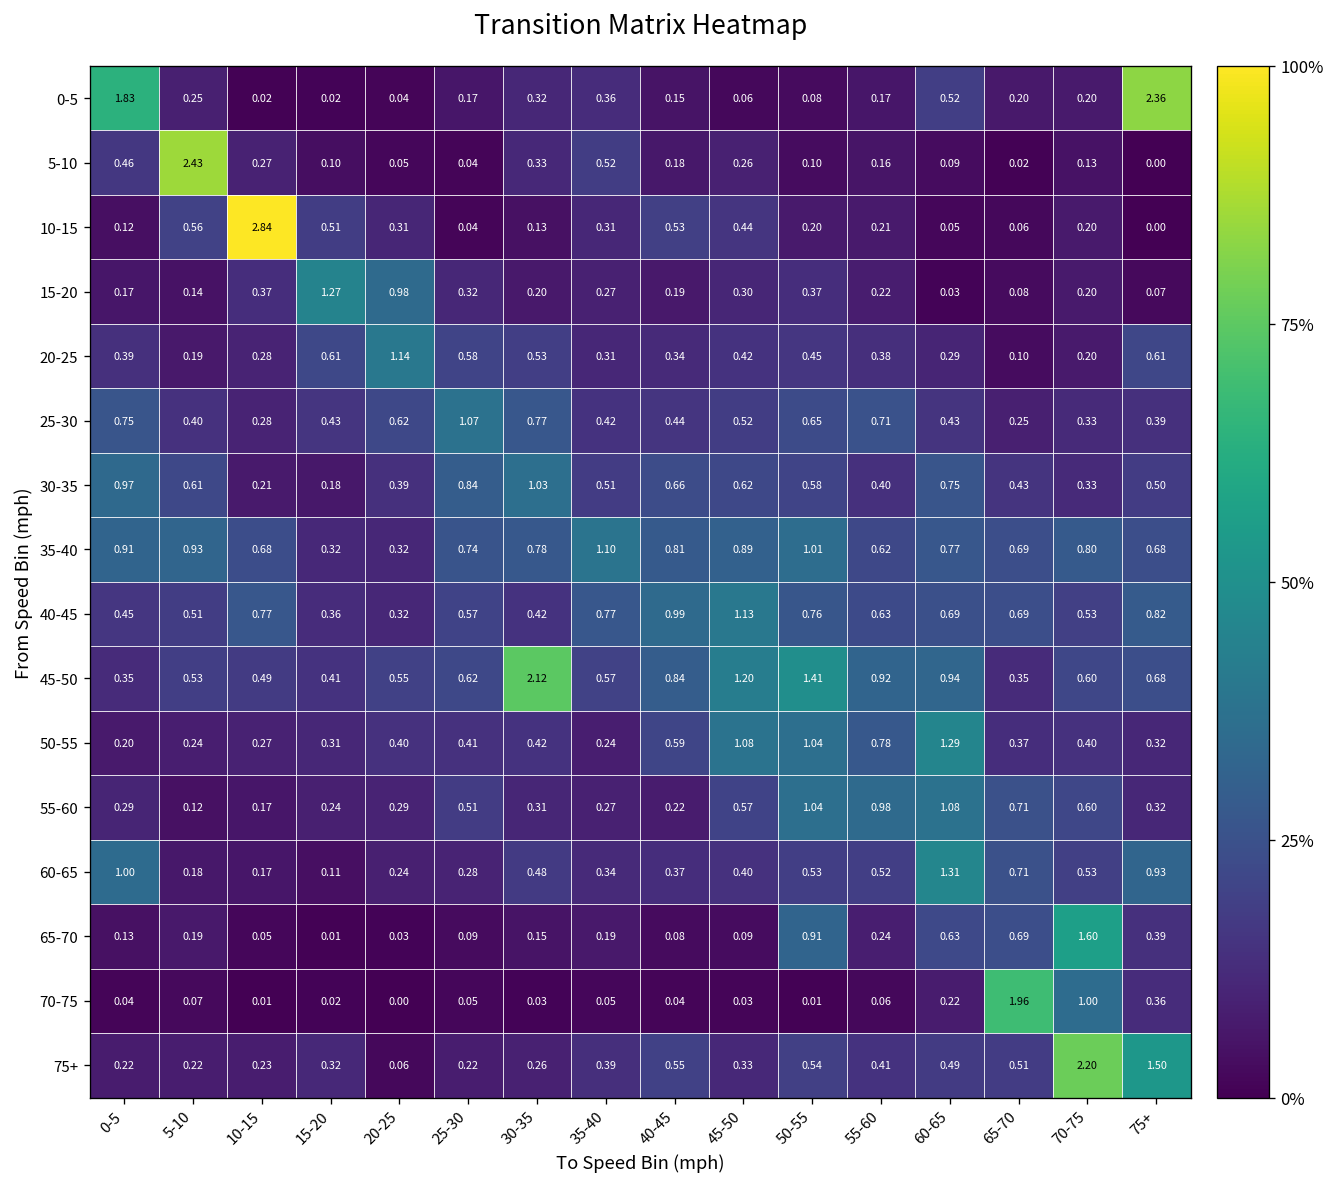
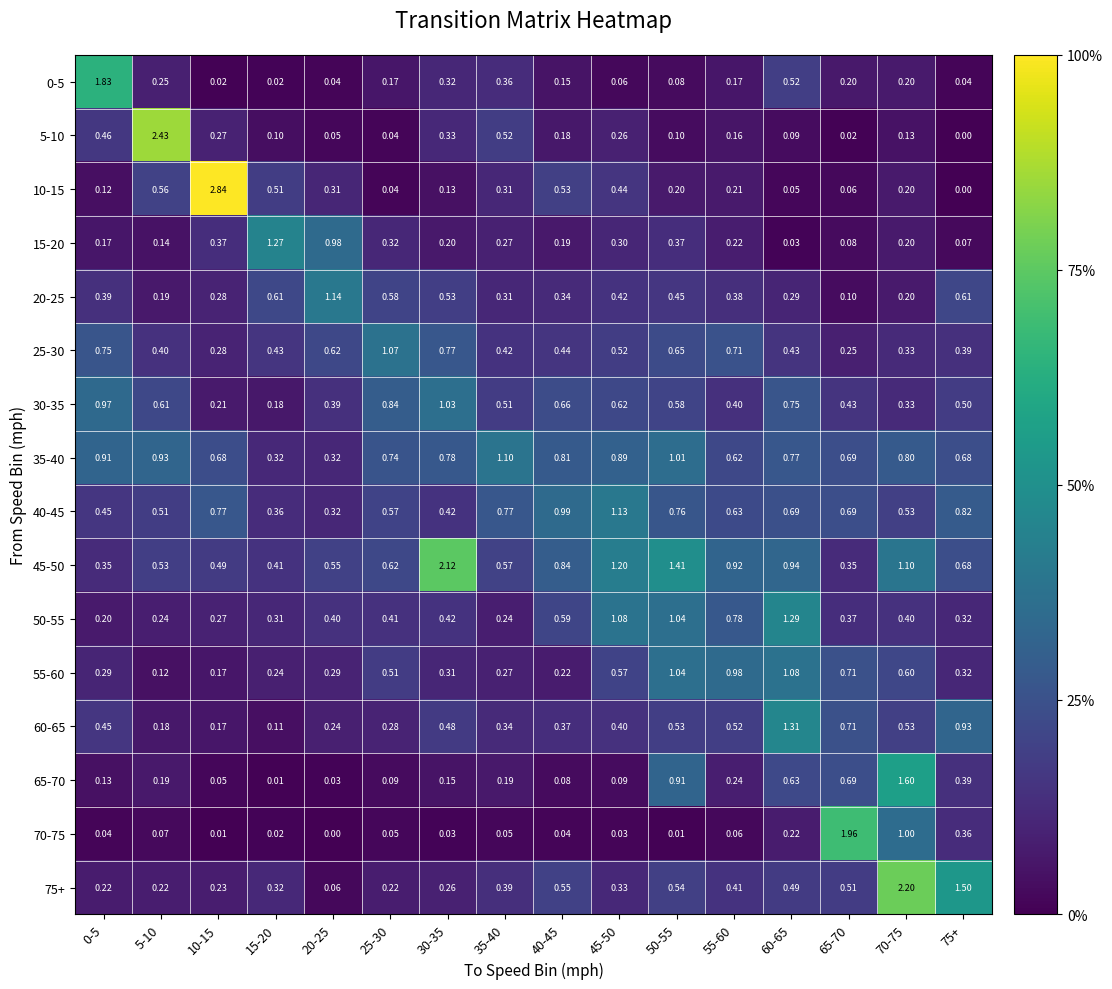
  {
    "0-5": {
      "0-5": 1.83,
      "5-10": 0.25,
      "10-15": 0.02,
      "15-20": 0.02,
      "20-25": 0.04,
      "25-30": 0.17,
      "30-35": 0.32,
      "35-40": 0.36,
      "40-45": 0.15,
      "45-50": 0.06,
      "50-55": 0.08,
      "55-60": 0.17,
      "60-65": 0.52,
      "65-70": 0.20,
      "70-75": 0.20,
-     "75+": 2.36
+     "75+": 0.04
    },
    "45-50": {
      "0-5": 0.35,
      "5-10": 0.53,
      "10-15": 0.49,
      "15-20": 0.41,
      "20-25": 0.55,
      "25-30": 0.62,
      "30-35": 2.12,
      "35-40": 0.57,
      "40-45": 0.84,
      "45-50": 1.20,
      "50-55": 1.41,
      "55-60": 0.92,
      "60-65": 0.94,
      "65-70": 0.35,
-     "70-75": 0.60,
+     "70-75": 1.10,
      "75+": 0.68
    },
    "60-65": {
-     "0-5": 1.00,
+     "0-5": 0.45,
      "5-10": 0.18,
      "10-15": 0.17,
      "15-20": 0.11,
      "20-25": 0.24,
      "25-30": 0.28,
      "30-35": 0.48,
      "35-40": 0.34,
      "40-45": 0.37,
      "45-50": 0.40,
      "50-55": 0.53,
      "55-60": 0.52,
      "60-65": 1.31,
      "65-70": 0.71,
      "70-75": 0.53,
      "75+": 0.93
    }
  }
